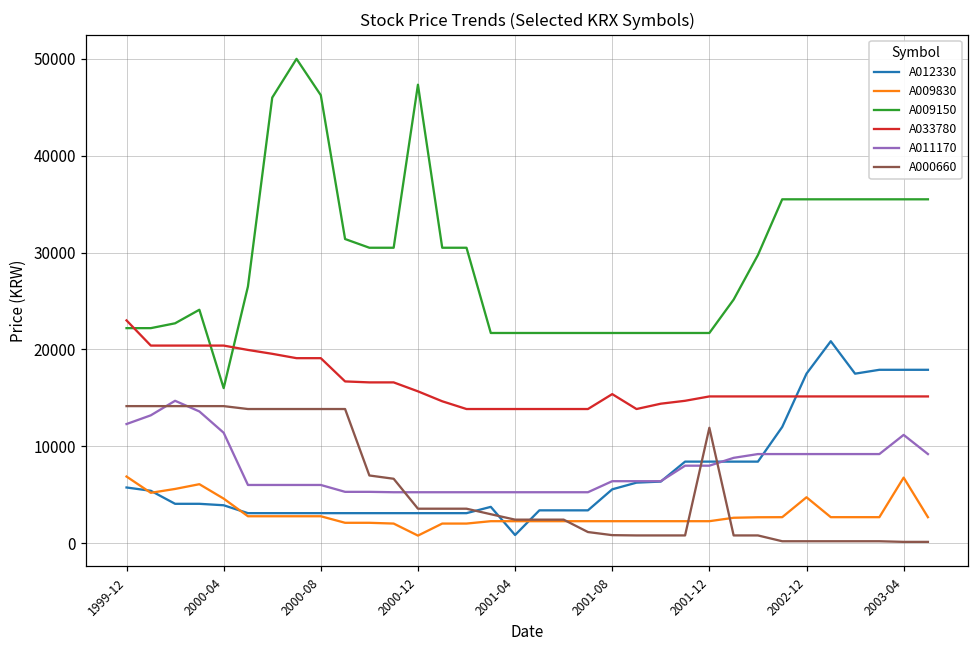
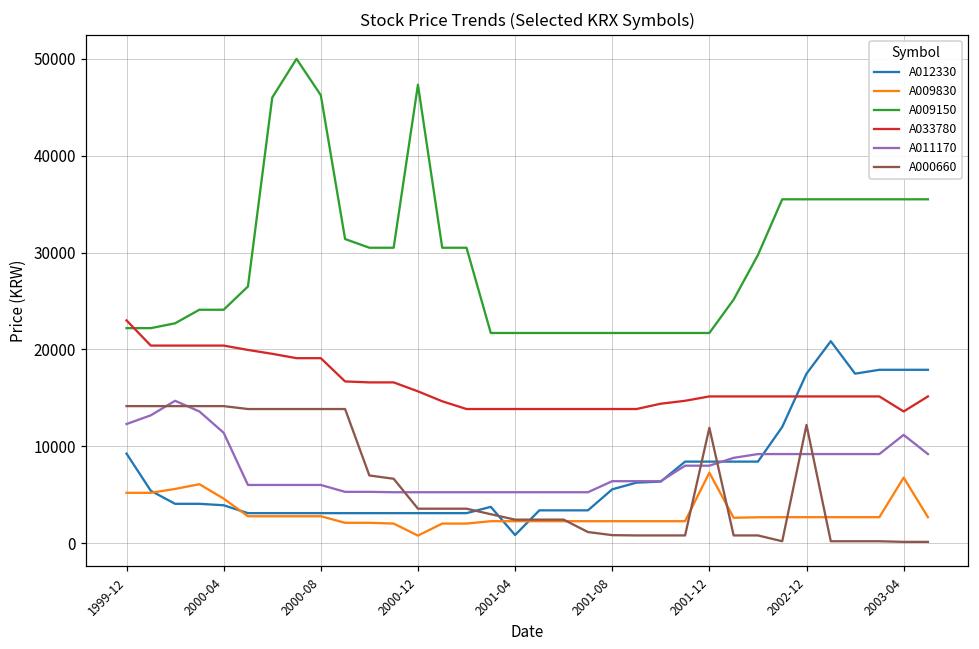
  {
    "A012330": {
-     "1999-12": 6000,
+     "1999-12": 9000,
      "2000-04": 4000,
      "2000-08": 3000,
      "2000-12": 3000,
      "2001-04": 1000,
      "2001-08": 6000,
      "2001-12": 8000,
      "2002-12": 18000,
      "2003-04": 18000
    },
    "A009830": {
-     "1999-12": 7000,
+     "1999-12": 5000,
      "2000-04": 5000,
      "2000-08": 3000,
      "2000-12": 1000,
      "2001-08": 2000,
-     "2001-12": 2000,
-     "2002-12": 5000,
+     "2001-12": 7000,
+     "2002-12": 3000,
      "2003-04": 7000
    },
    "A009150": {
      "1999-12": 22000,
-     "2000-04": 16000,
+     "2000-04": 24000,
      "2000-08": 46000,
      "2000-12": 47000,
      "2001-04": 22000,
      "2001-08": 22000,
      "2001-12": 22000,
      "2002-12": 36000,
      "2003-04": 36000
    },
    "A033780": {
      "1999-12": 23000,
      "2000-04": 20000,
      "2000-08": 19000,
      "2000-12": 16000,
      "2001-04": 14000,
-     "2001-08": 15000,
+     "2001-08": 14000,
      "2001-12": 15000,
      "2002-12": 15000,
-     "2003-04": 15000
+     "2003-04": 14000
    },
    "A011170": {
      "1999-12": 12000,
      "2000-04": 11000,
      "2000-08": 6000,
      "2000-12": 5000,
      "2001-04": 5000,
      "2001-08": 6000,
      "2001-12": 8000,
      "2002-12": 9000,
      "2003-04": 11000
    },
    "A000660": {
      "1999-12": 14000,
      "2000-04": 14000,
      "2000-08": 14000,
      "2000-12": 4000,
      "2001-08": 1000,
      "2001-12": 12000,
-     "2002-12": 0,
+     "2002-12": 12000,
      "2003-04": 0
    }
  }
